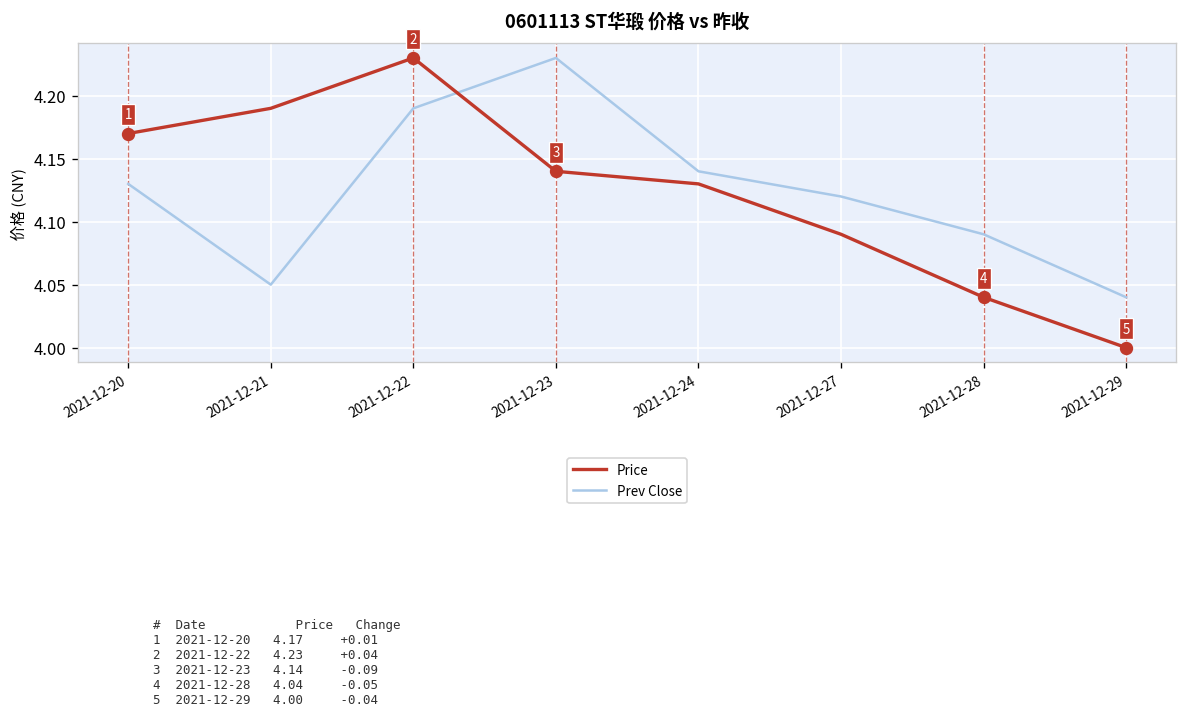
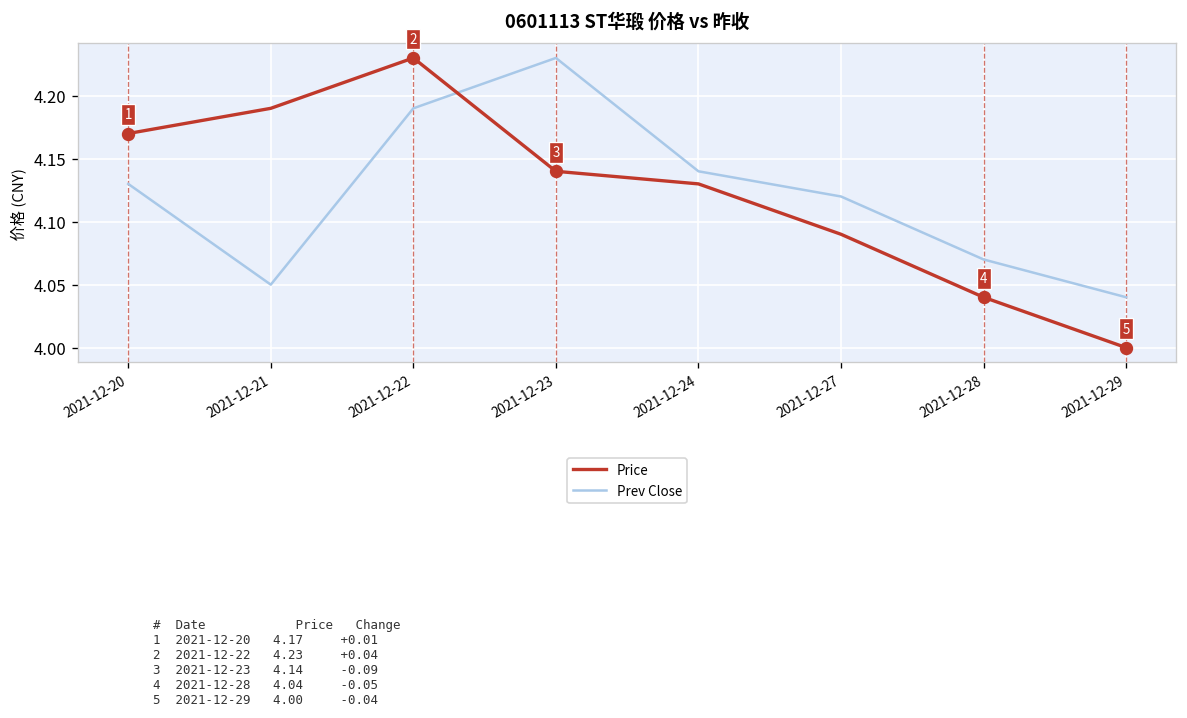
  {
    "Prev Close": {
      "2021-12-20": 4.13,
      "2021-12-21": 4.05,
      "2021-12-22": 4.19,
      "2021-12-23": 4.23,
      "2021-12-24": 4.14,
      "2021-12-27": 4.12,
-     "2021-12-28": 4.09,
+     "2021-12-28": 4.07,
      "2021-12-29": 4.04
    }
  }
